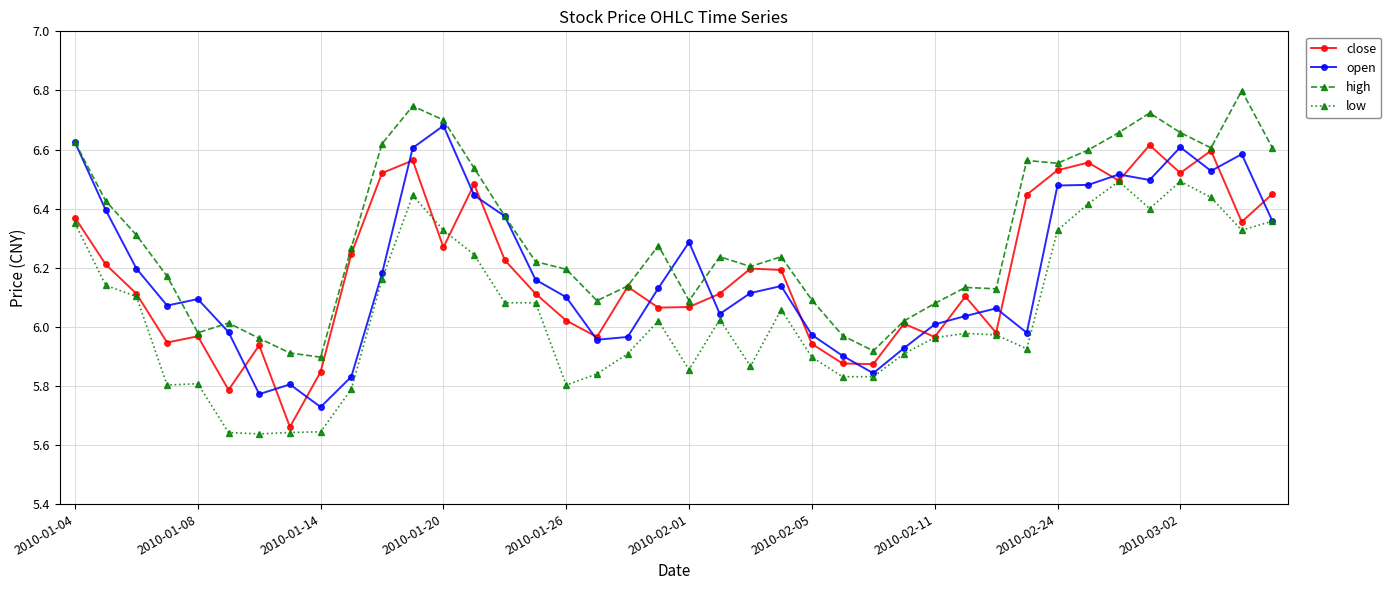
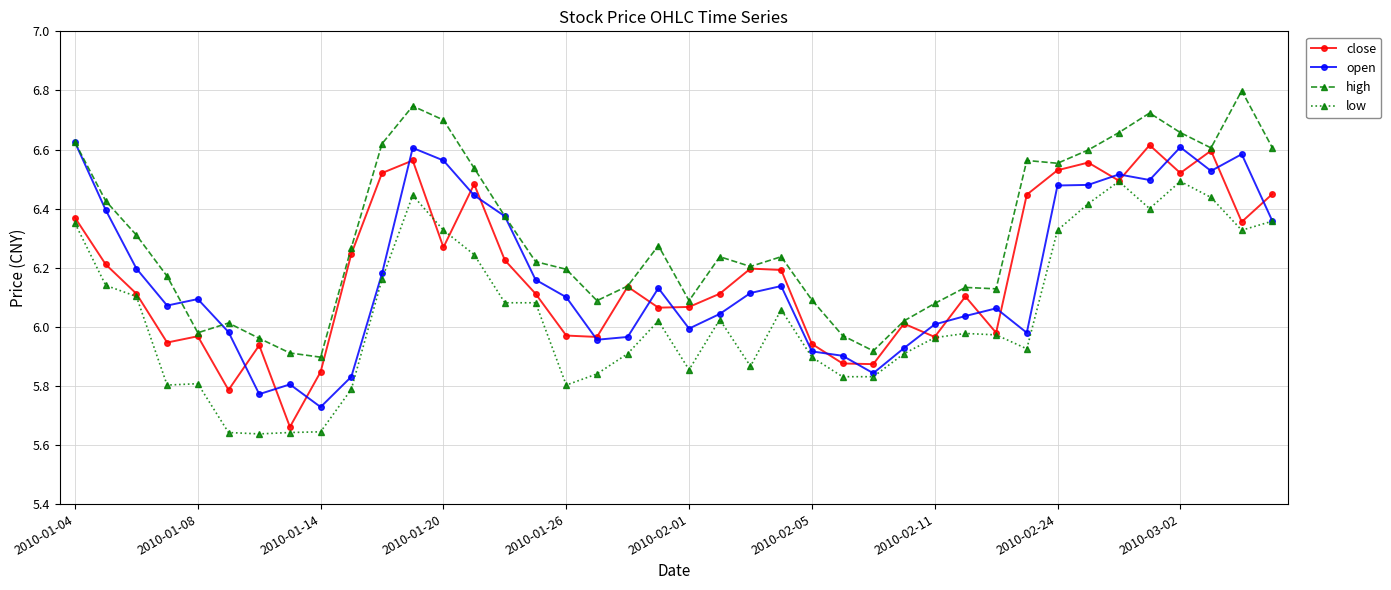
  {
    "close": {
      "2010-01-04": 6.37,
      "2010-01-08": 5.97,
      "2010-01-14": 5.85,
      "2010-01-20": 6.27,
-     "2010-01-26": 6.02,
+     "2010-01-26": 5.97,
      "2010-02-01": 6.07,
      "2010-02-05": 5.94,
      "2010-02-24": 6.53,
      "2010-03-02": 6.52
    },
    "open": {
      "2010-01-08": 6.09,
      "2010-01-14": 5.73,
-     "2010-01-20": 6.68,
+     "2010-01-20": 6.56,
      "2010-01-26": 6.10,
-     "2010-02-01": 6.29,
-     "2010-02-05": 5.97,
+     "2010-02-01": 5.99,
+     "2010-02-05": 5.92,
      "2010-02-11": 6.01,
      "2010-02-24": 6.48,
      "2010-03-02": 6.61
    }
  }
